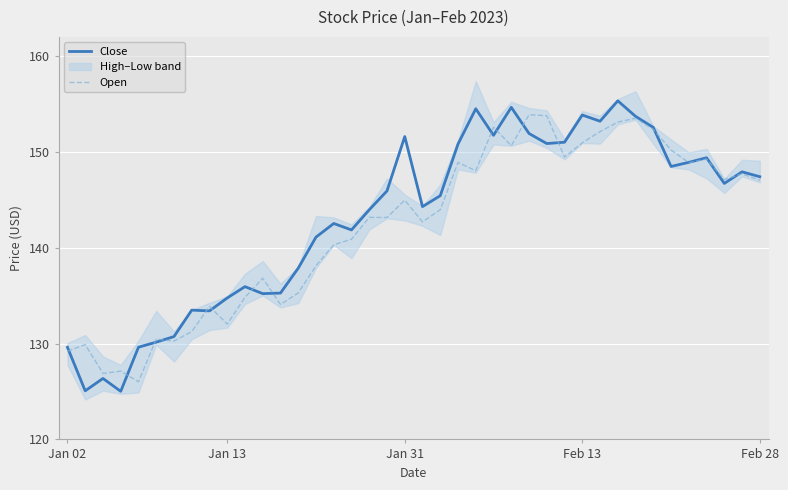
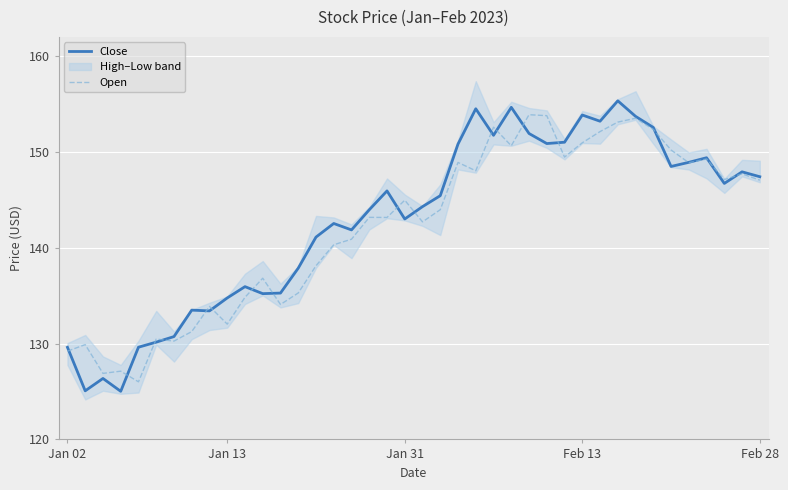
  {
    "Close": {
      "Jan 02": 130,
-     "Jan 31": 152,
+     "Jan 31": 143,
      "Feb 13": 154,
      "Feb 28": 147
    }
  }
